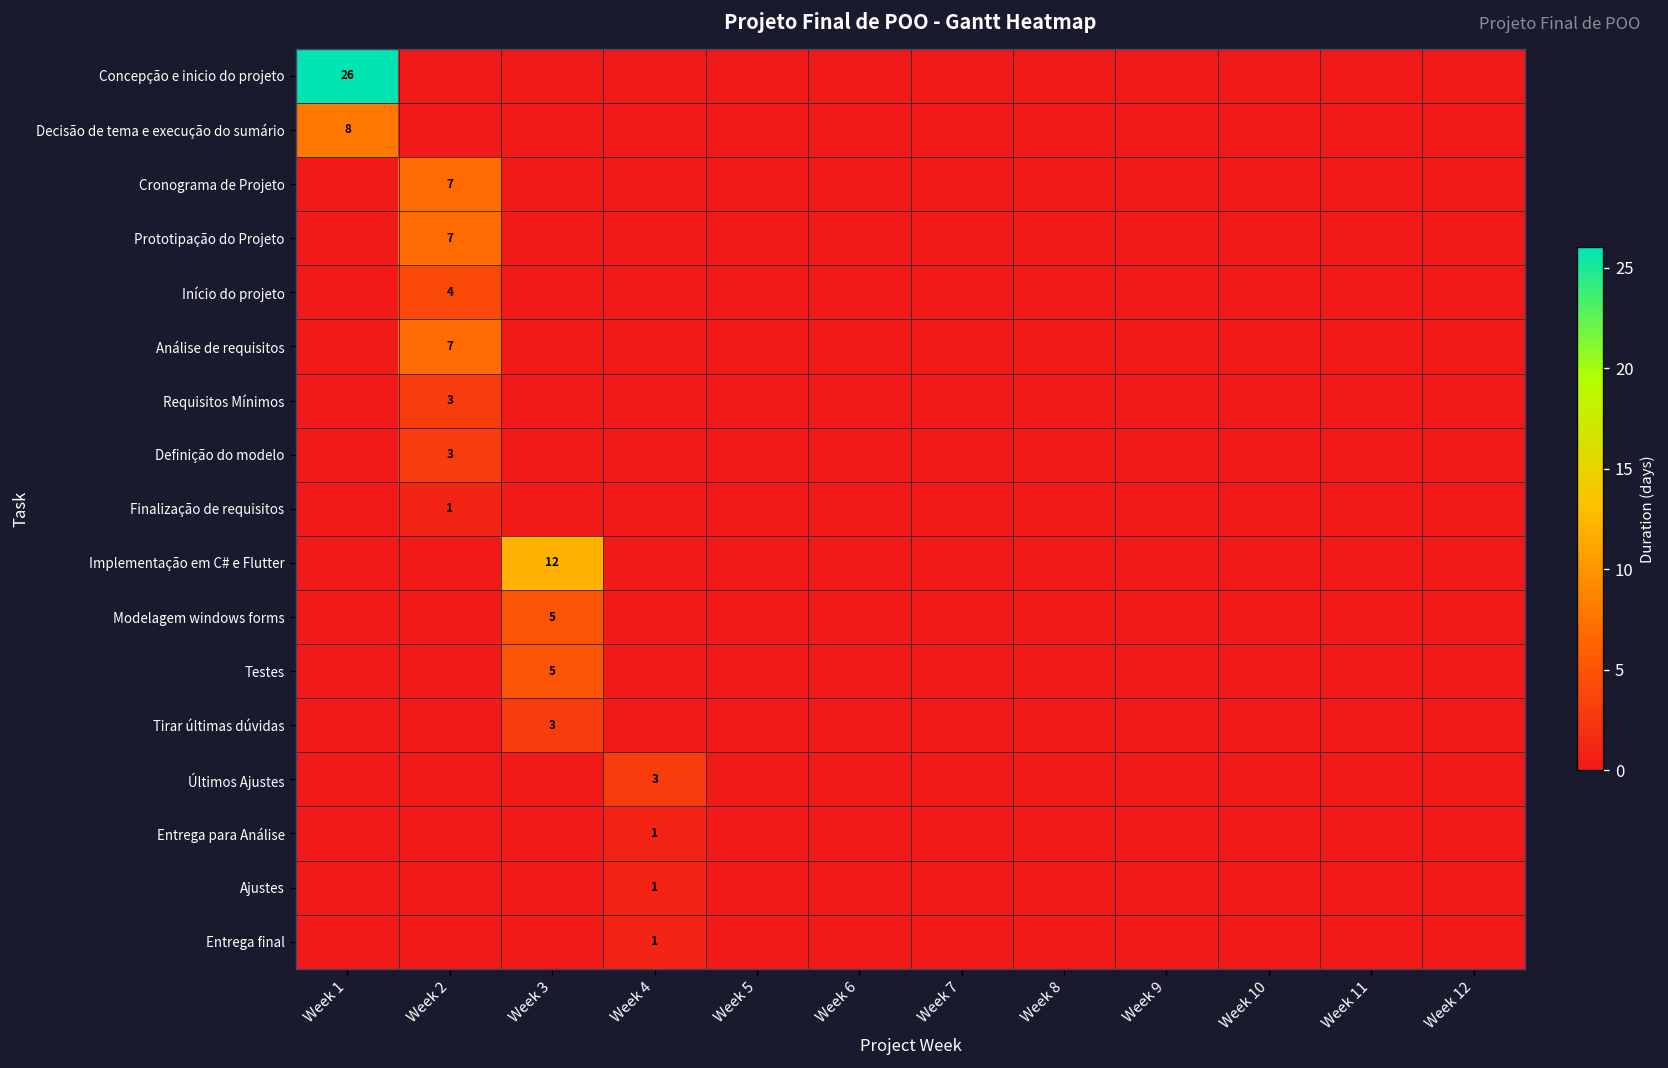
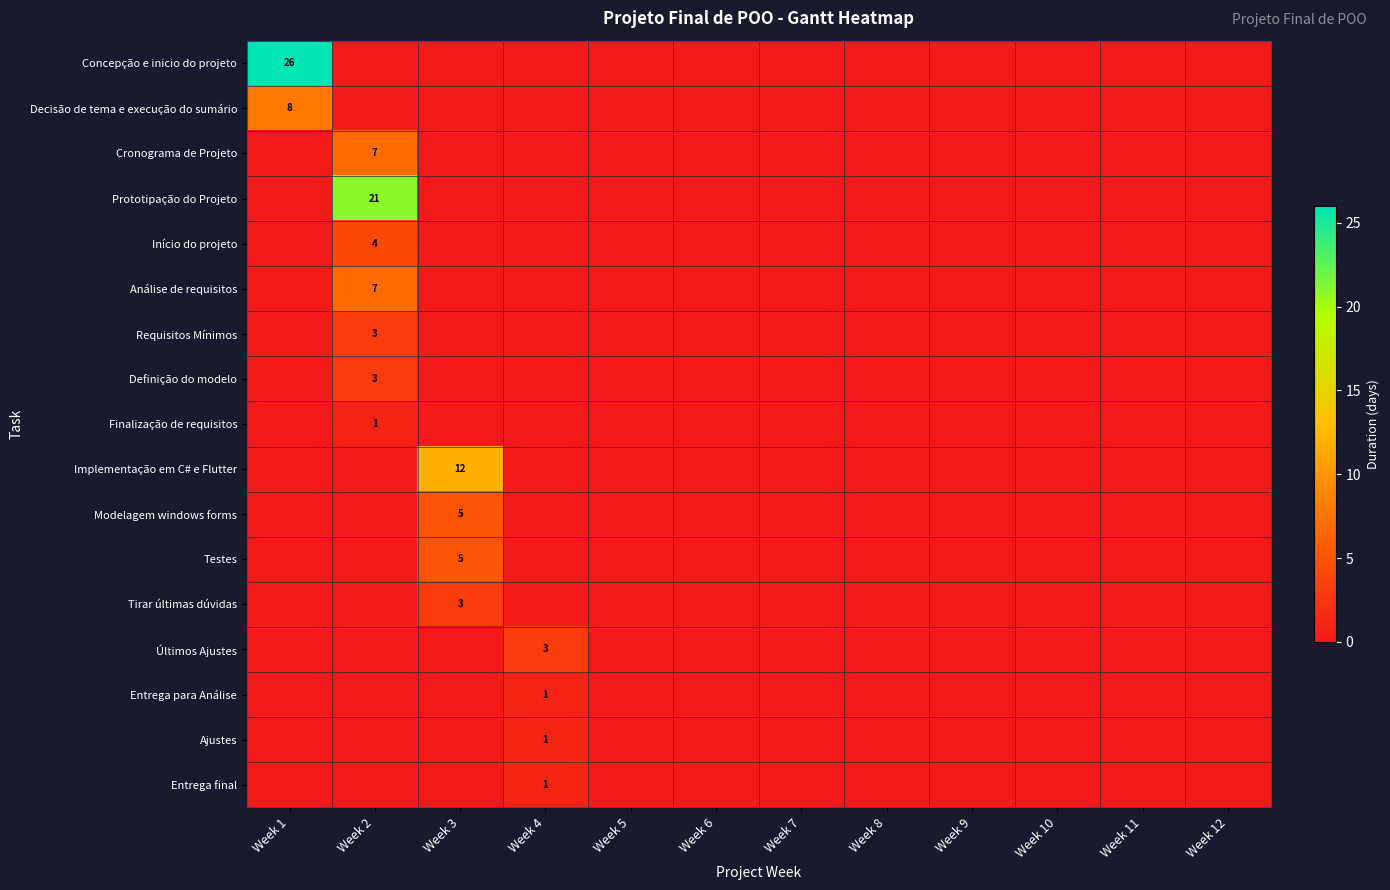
  {
    "Concepção e inicio do projeto": {
      "Week 1": 26
    },
    "Decisão de tema e execução do sumário": {
      "Week 1": 8
    },
    "Cronograma de Projeto": {
      "Week 2": 7
    },
    "Prototipação do Projeto": {
-     "Week 2": 7
+     "Week 2": 21
    },
    "Início do projeto": {
      "Week 2": 4
    },
    "Análise de requisitos": {
      "Week 2": 7
    },
    "Requisitos Mínimos": {
      "Week 2": 3
    },
    "Definição do modelo": {
      "Week 2": 3
    },
    "Finalização de requisitos": {
      "Week 2": 1
    },
    "Implementação em C# e Flutter": {
      "Week 3": 12
    },
    "Modelagem windows forms": {
      "Week 3": 5
    },
    "Testes": {
      "Week 3": 5
    },
    "Tirar últimas dúvidas": {
      "Week 3": 3
    },
    "Últimos Ajustes": {
      "Week 4": 3
    },
    "Entrega para Análise": {
      "Week 4": 1
    },
    "Ajustes": {
      "Week 4": 1
    },
    "Entrega final": {
      "Week 4": 1
    }
  }
